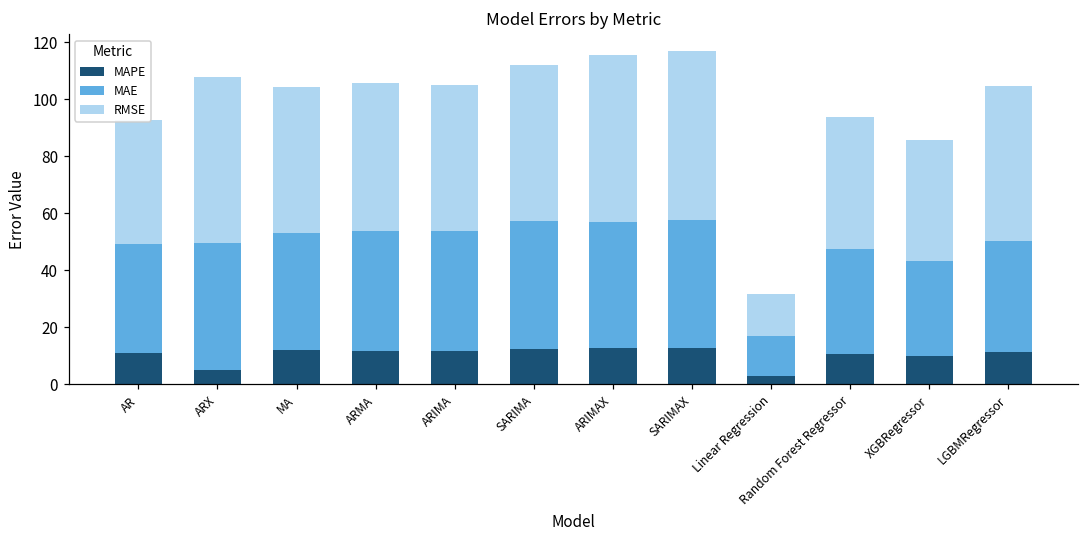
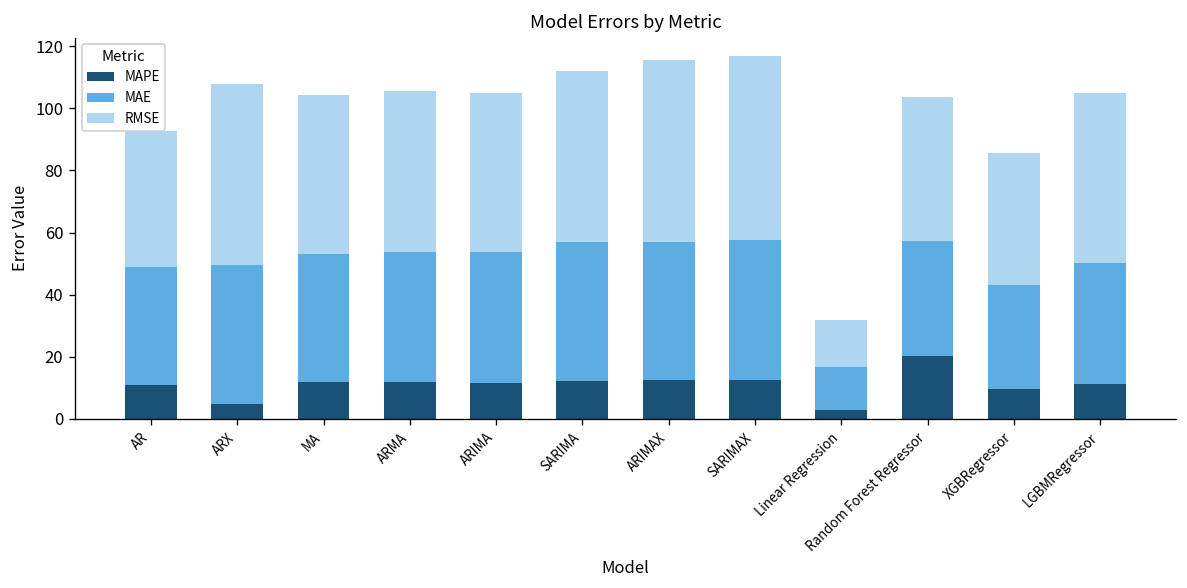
  {
    "MAPE": {
      "AR": 11,
      "ARX": 5,
      "MA": 12,
      "ARMA": 12,
      "ARIMA": 12,
      "SARIMA": 12,
      "ARIMAX": 12,
      "SARIMAX": 13,
      "Linear Regression": 3,
-     "Random Forest Regressor": 11,
+     "Random Forest Regressor": 20,
      "XGBRegressor": 10,
      "LGBMRegressor": 11
    },
    "MAE": {
      "AR": 38,
      "ARX": 45,
      "MA": 41,
      "ARMA": 42,
      "ARIMA": 42,
      "SARIMA": 45,
      "ARIMAX": 45,
      "SARIMAX": 45,
      "Linear Regression": 14,
      "Random Forest Regressor": 37,
      "XGBRegressor": 33,
      "LGBMRegressor": 39
    },
    "RMSE": {
      "AR": 44,
      "ARX": 58,
      "MA": 51,
      "ARMA": 52,
      "ARIMA": 51,
      "SARIMA": 55,
      "ARIMAX": 58,
      "SARIMAX": 59,
      "Linear Regression": 15,
      "Random Forest Regressor": 46,
      "XGBRegressor": 43,
      "LGBMRegressor": 54
    }
  }
